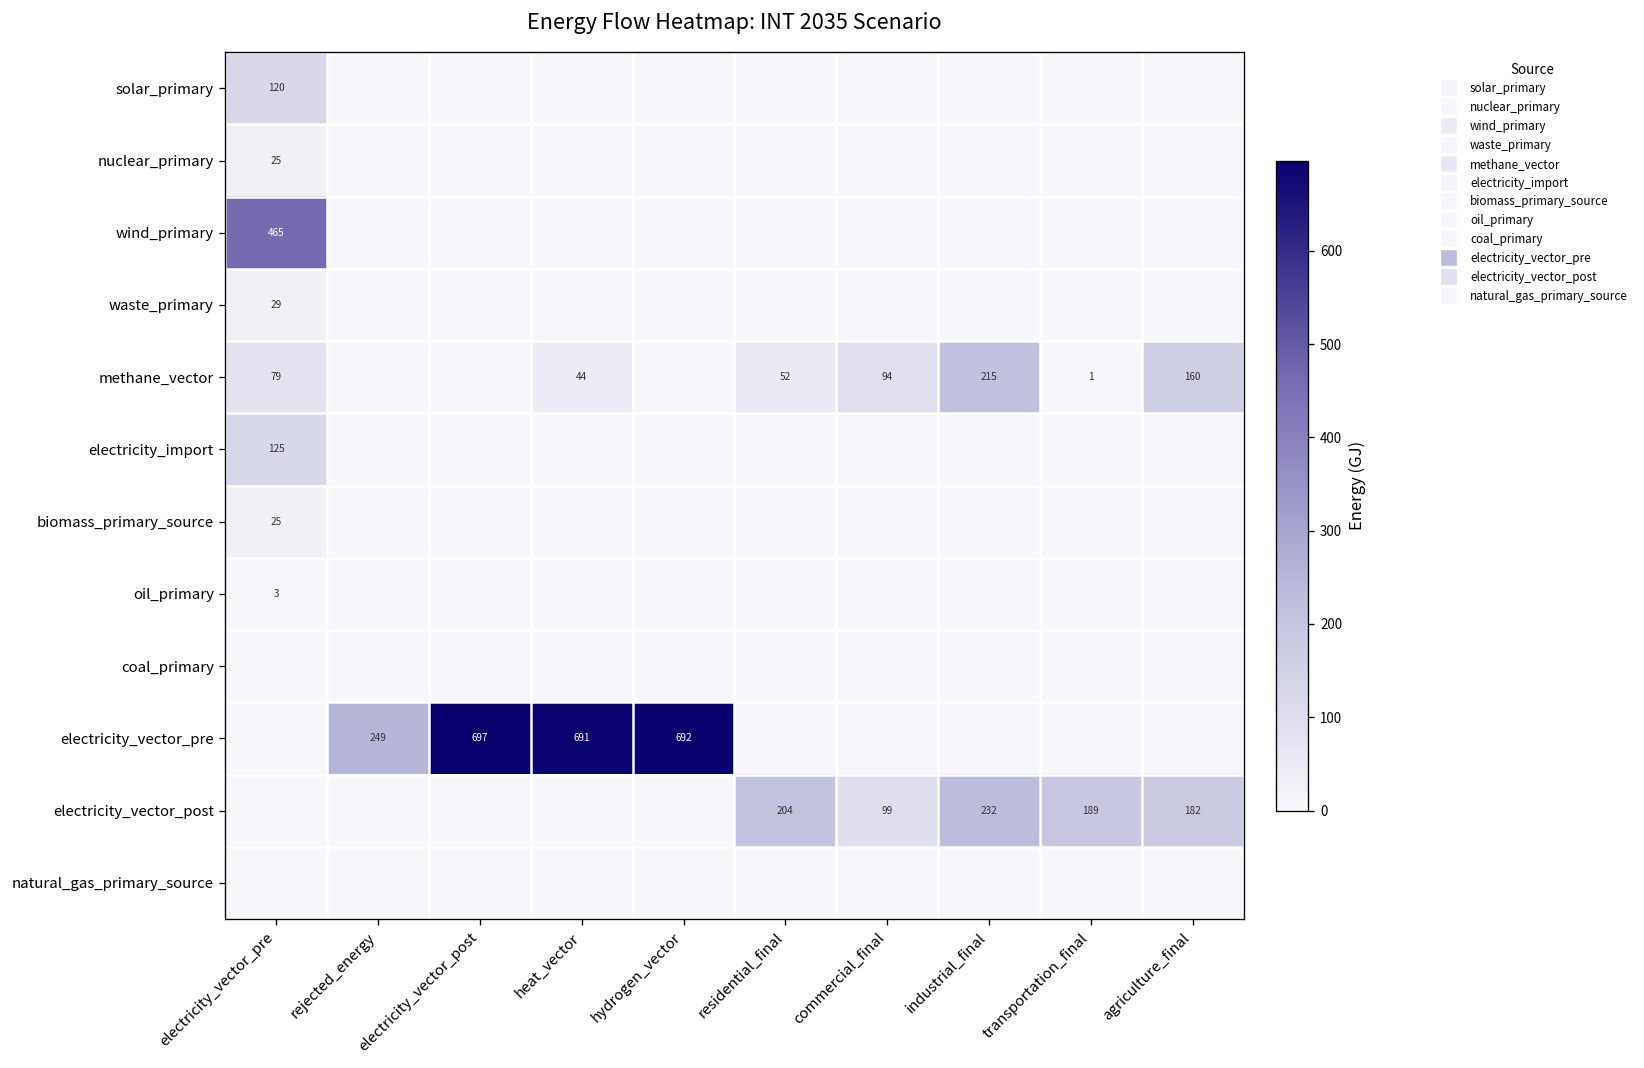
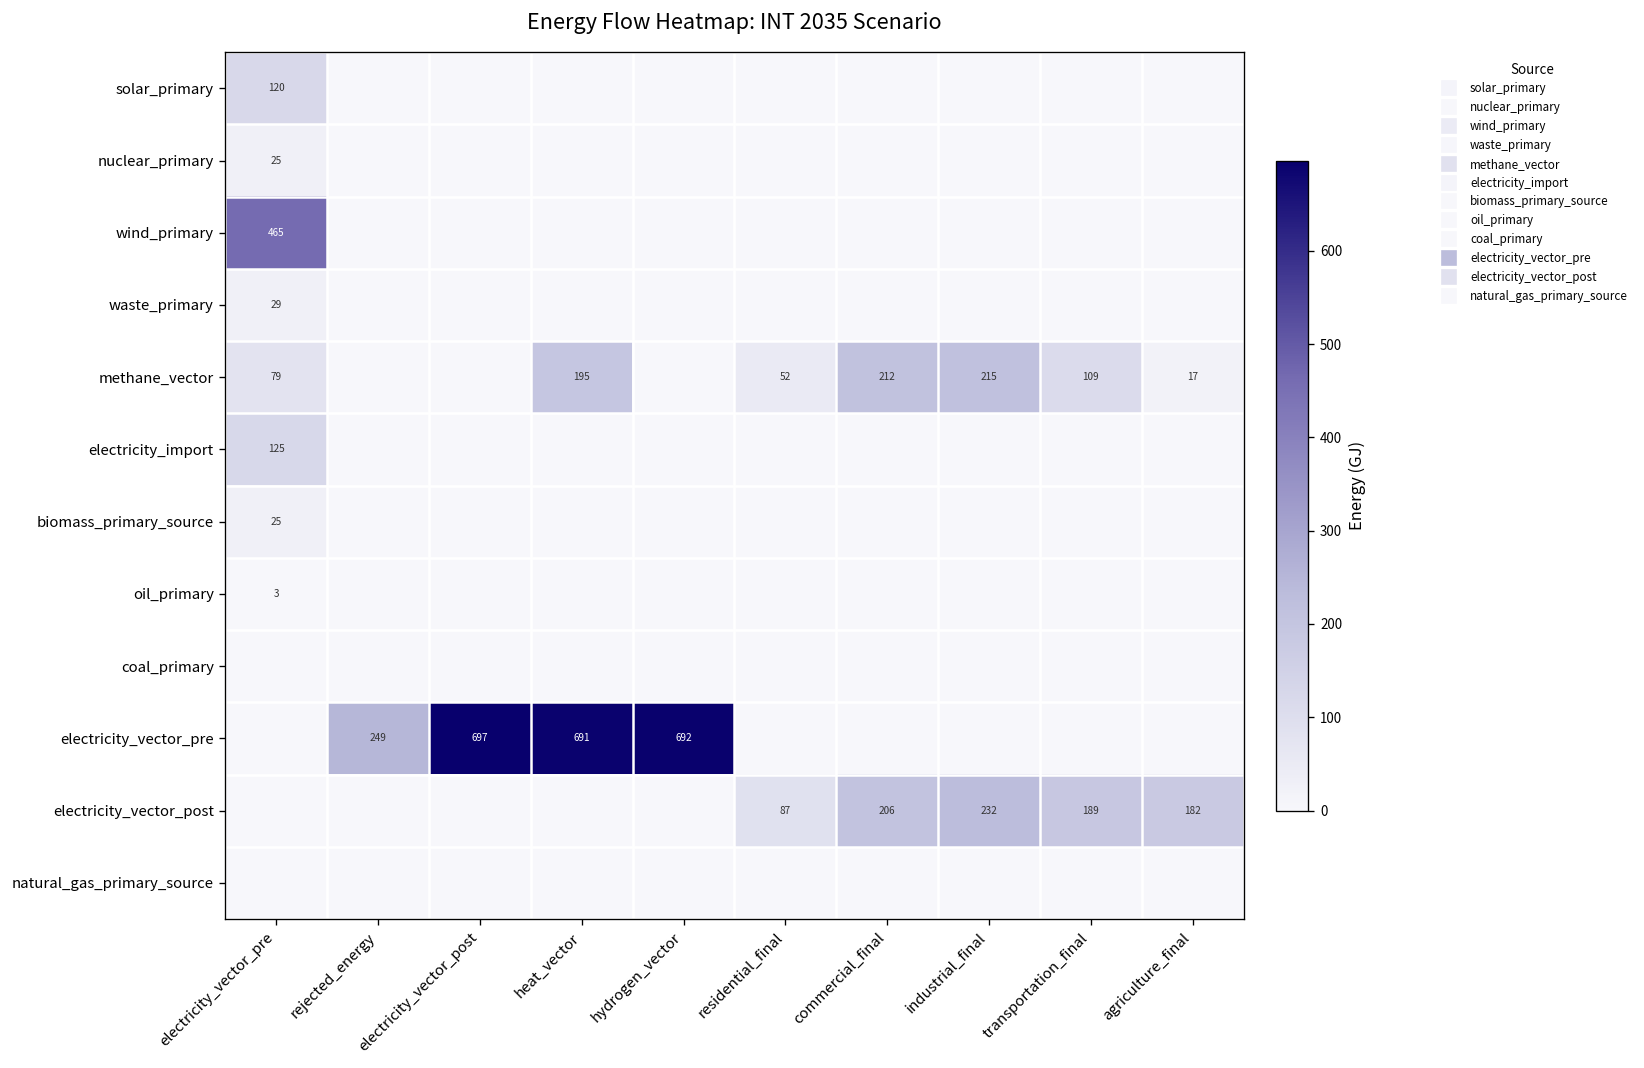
  {
    "solar_primary": {
      "electricity_vector_pre": 120
    },
    "nuclear_primary": {
      "electricity_vector_pre": 25
    },
    "wind_primary": {
      "electricity_vector_pre": 465
    },
    "waste_primary": {
      "electricity_vector_pre": 29
    },
    "methane_vector": {
      "electricity_vector_pre": 79,
-     "heat_vector": 44,
+     "heat_vector": 195,
      "residential_final": 52,
-     "commercial_final": 94,
+     "commercial_final": 212,
      "industrial_final": 215,
-     "transportation_final": 1,
-     "agriculture_final": 160
+     "transportation_final": 109,
+     "agriculture_final": 17
    },
    "electricity_import": {
      "electricity_vector_pre": 125
    },
    "biomass_primary_source": {
      "electricity_vector_pre": 25
    },
    "oil_primary": {
      "electricity_vector_pre": 3
    },
    "electricity_vector_pre": {
      "rejected_energy": 249,
      "electricity_vector_post": 697,
      "heat_vector": 691,
      "hydrogen_vector": 692
    },
    "electricity_vector_post": {
-     "residential_final": 204,
-     "commercial_final": 99,
+     "residential_final": 87,
+     "commercial_final": 206,
      "industrial_final": 232,
      "transportation_final": 189,
      "agriculture_final": 182
    }
  }
